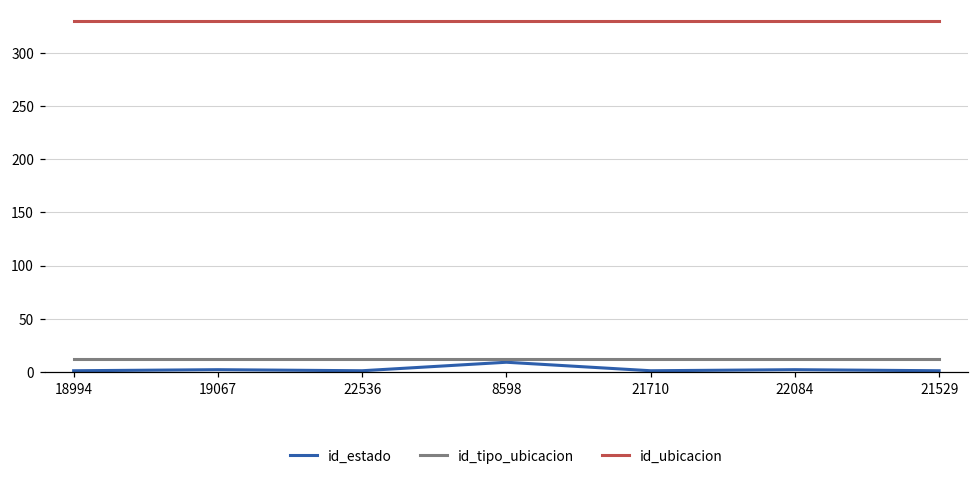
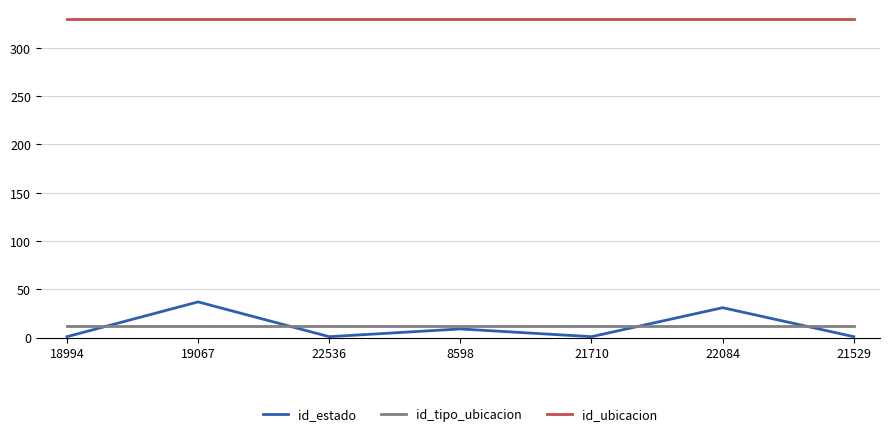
  {
    "id_estado": {
      "18994": 0,
-     "19067": 0,
+     "19067": 40,
      "22536": 0,
      "8598": 10,
      "21710": 0,
-     "22084": 0,
+     "22084": 30,
      "21529": 0
    },
    "id_tipo_ubicacion": {
      "18994": 10,
      "19067": 10,
      "22536": 10,
      "8598": 10,
      "21710": 10,
      "22084": 10,
      "21529": 10
    },
    "id_ubicacion": {
      "18994": 330,
      "19067": 330,
      "22536": 330,
      "8598": 330,
      "21710": 330,
      "22084": 330,
      "21529": 330
    }
  }
